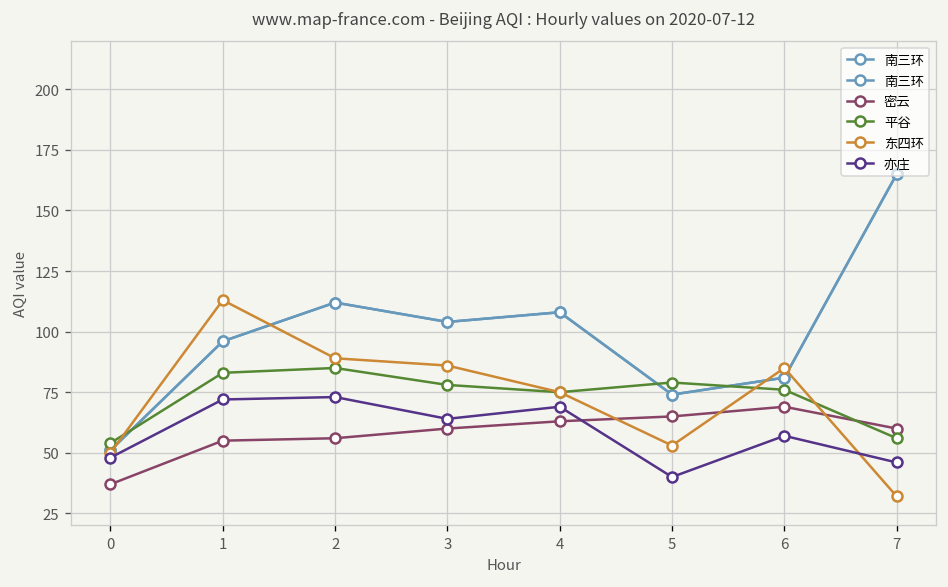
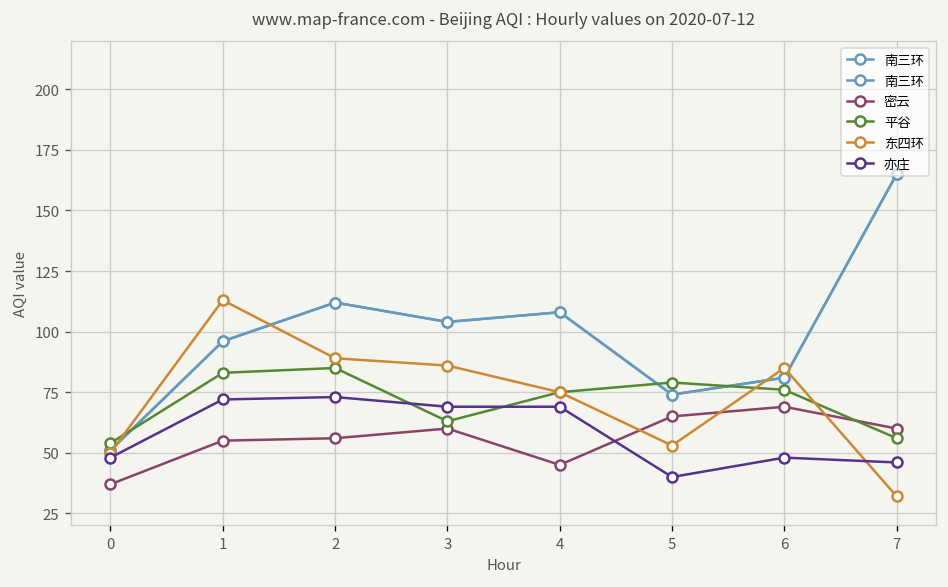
  {
    "南三环": {
      "1": 96,
      "2": 112,
      "3": 104,
      "4": 108,
      "5": 74,
      "6": 81,
      "7": 165
    },
    "密云": {
      "0": 37,
      "1": 55,
      "2": 56,
      "3": 60,
-     "4": 63,
+     "4": 45,
      "5": 65,
      "6": 69,
      "7": 60
    },
    "平谷": {
      "0": 54,
      "1": 83,
      "2": 85,
-     "3": 78,
+     "3": 63,
      "5": 79,
      "6": 76,
      "7": 56
    },
    "东四环": {
      "1": 113,
      "2": 89,
      "3": 86,
      "5": 53,
      "6": 85,
      "7": 32
    },
    "亦庄": {
      "0": 48,
      "1": 72,
      "2": 73,
-     "3": 64,
+     "3": 69,
      "4": 69,
      "5": 40,
-     "6": 57,
+     "6": 48,
      "7": 46
    }
  }
